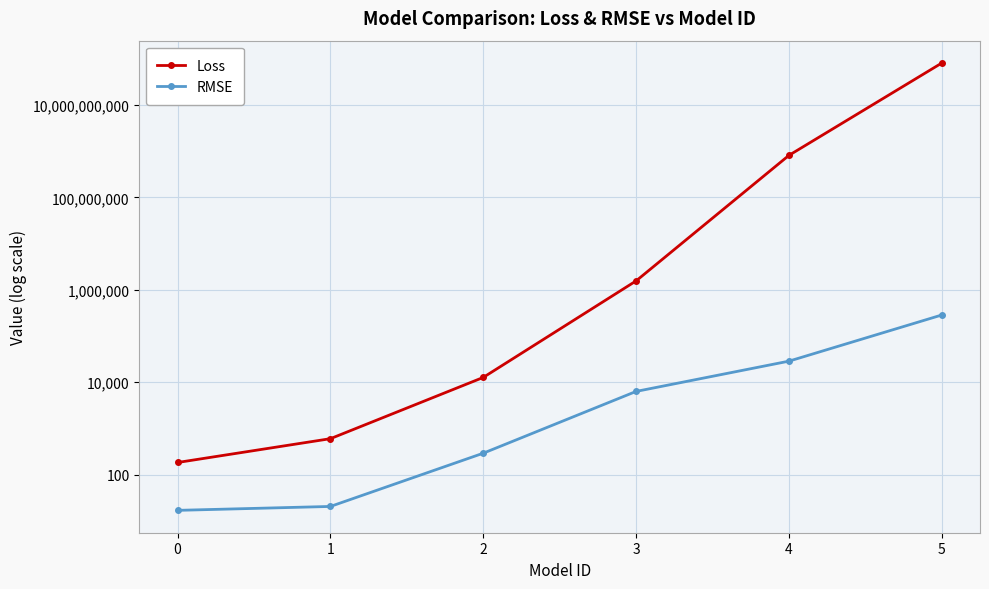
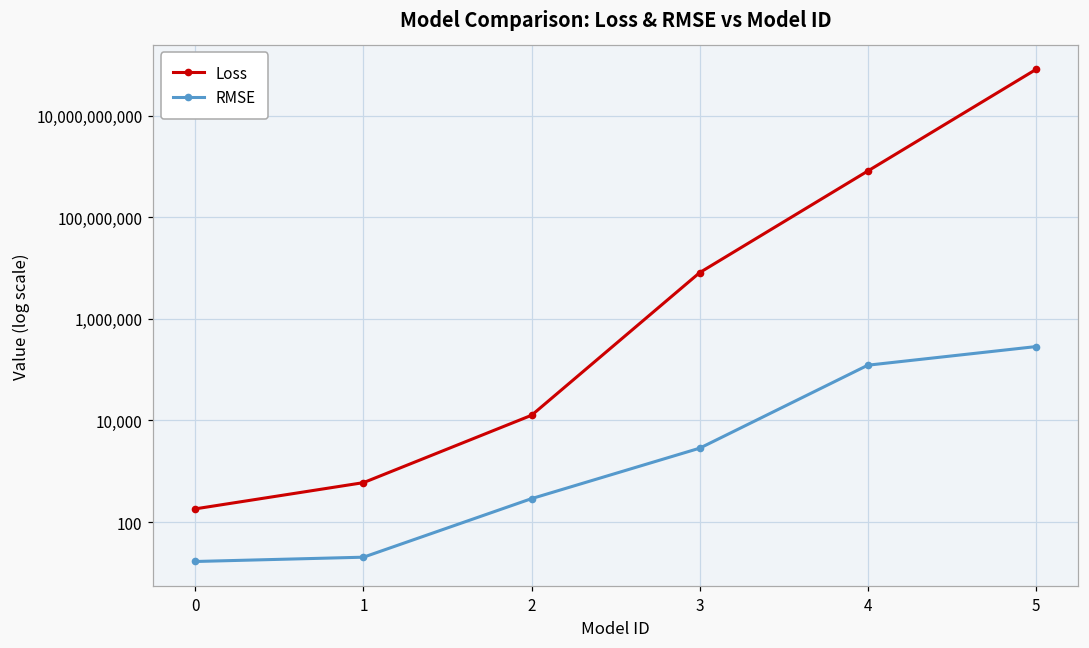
  {
    "Loss": {
      "0": "180",
      "1": "600",
      "2": "13,000",
-     "3": "1,600,000",
+     "3": "8,000,000",
      "4": "800,000,000",
      "5": "80,000,000,000"
    },
    "RMSE": {
      "0": "17",
      "1": "20",
      "2": "300",
-     "3": "6,000",
-     "4": "30,000",
+     "3": "3,000",
+     "4": "120,000",
      "5": "300,000"
    }
  }
